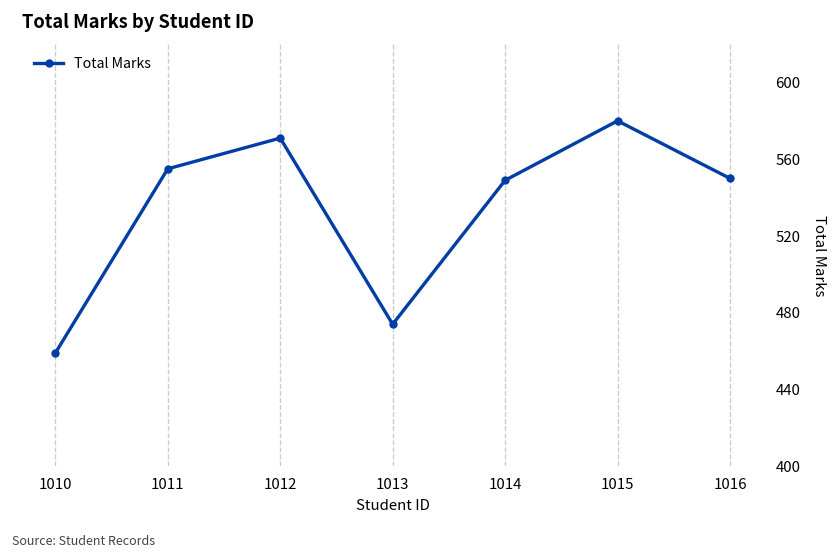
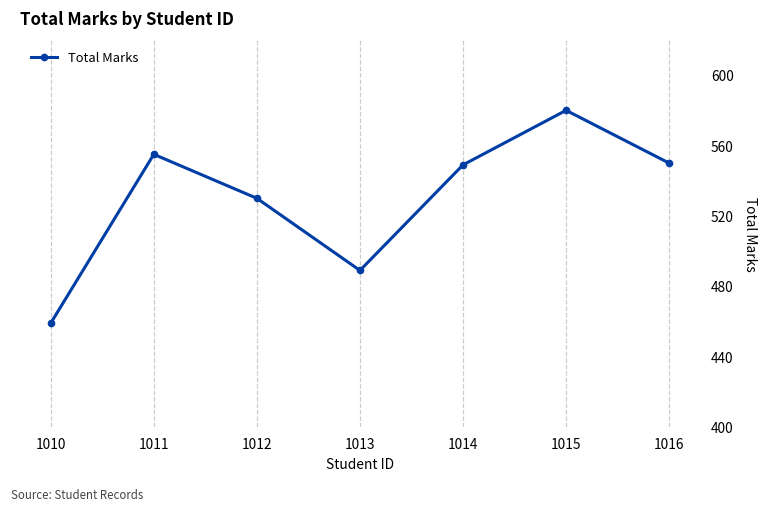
  {
    "1010": 459,
    "1011": 555,
-   "1012": 571,
-   "1013": 474,
+   "1012": 530,
+   "1013": 489,
    "1014": 549,
    "1015": 580,
    "1016": 550
  }
